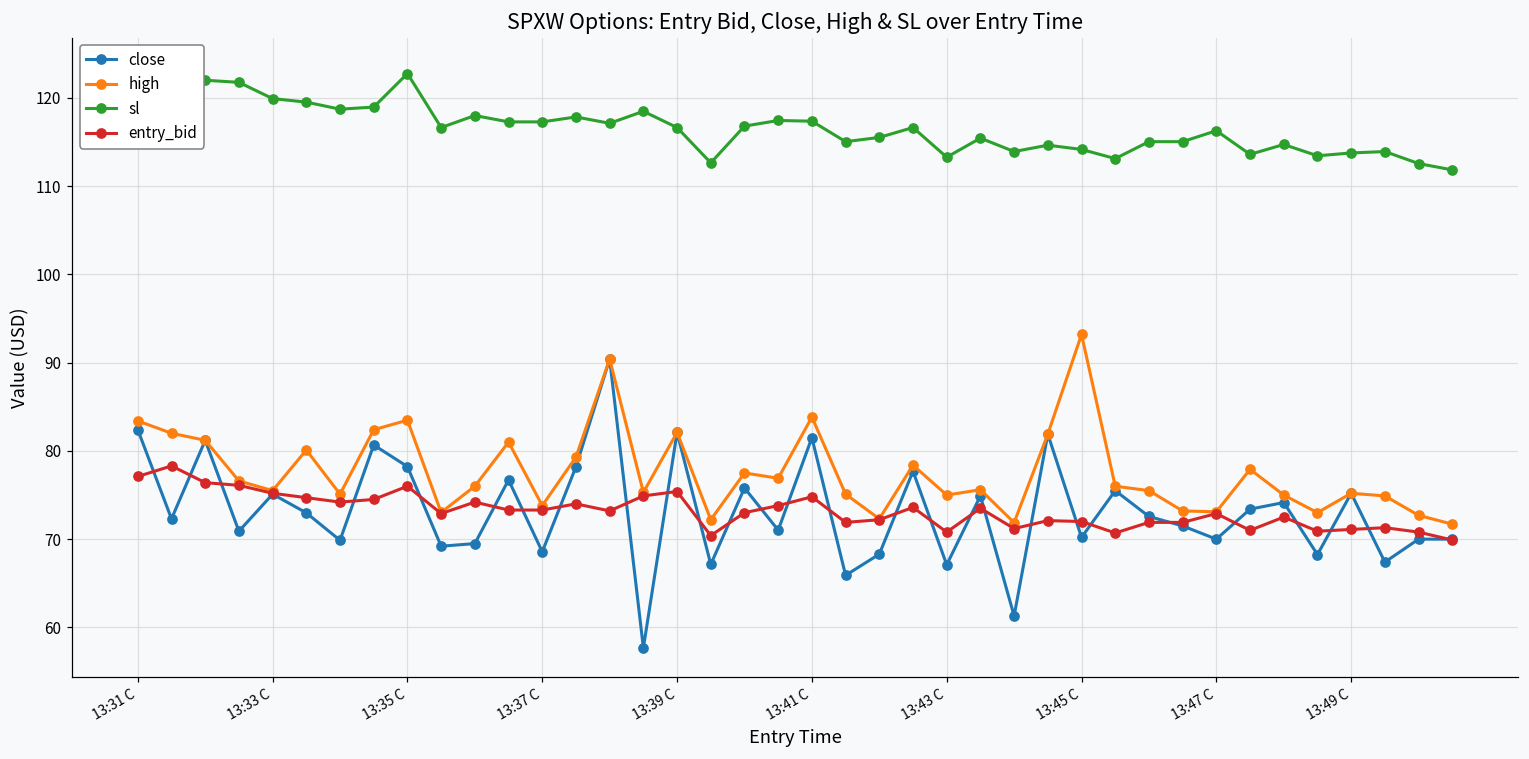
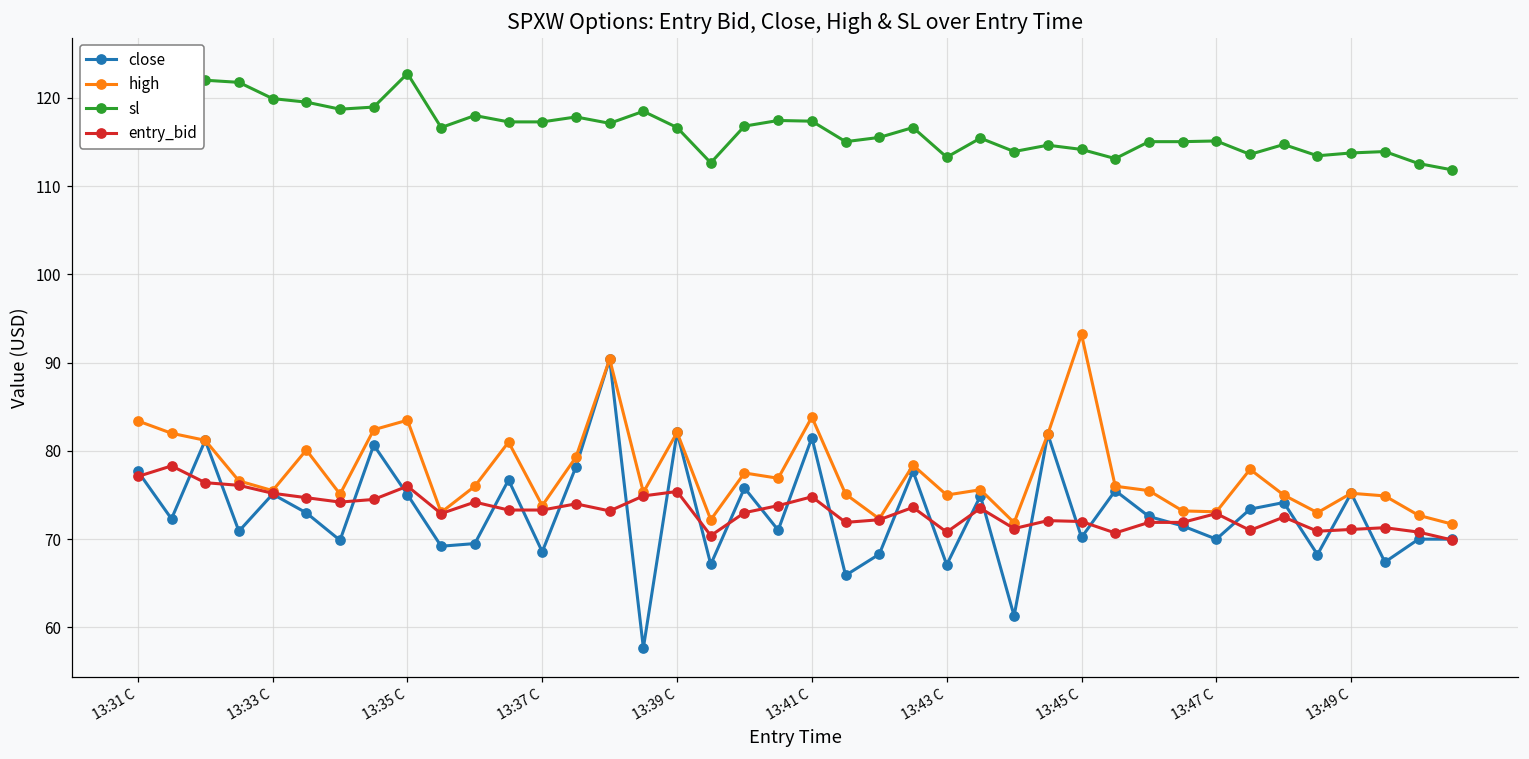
  {
    "close": {
-     "13:31 C": 82,
-     "13:35 C": 78,
+     "13:31 C": 78,
+     "13:35 C": 75,
      "13:37 C": 69,
      "13:41 C": 82,
      "13:43 C": 67,
      "13:45 C": 70,
      "13:47 C": 70
    },
    "high": {
      "13:31 C": 83,
      "13:35 C": 83,
      "13:37 C": 74,
      "13:41 C": 84,
      "13:43 C": 75,
      "13:45 C": 93
    },
    "sl": {
      "13:33 C": 120,
      "13:35 C": 123,
      "13:37 C": 117,
      "13:39 C": 117,
      "13:41 C": 117,
      "13:43 C": 113,
      "13:45 C": 114,
-     "13:47 C": 116,
+     "13:47 C": 115,
      "13:49 C": 114
    },
    "entry_bid": {
      "13:31 C": 77,
      "13:35 C": 76,
      "13:37 C": 73,
      "13:39 C": 75,
      "13:41 C": 75,
      "13:43 C": 71,
      "13:45 C": 72,
      "13:49 C": 71
    }
  }
